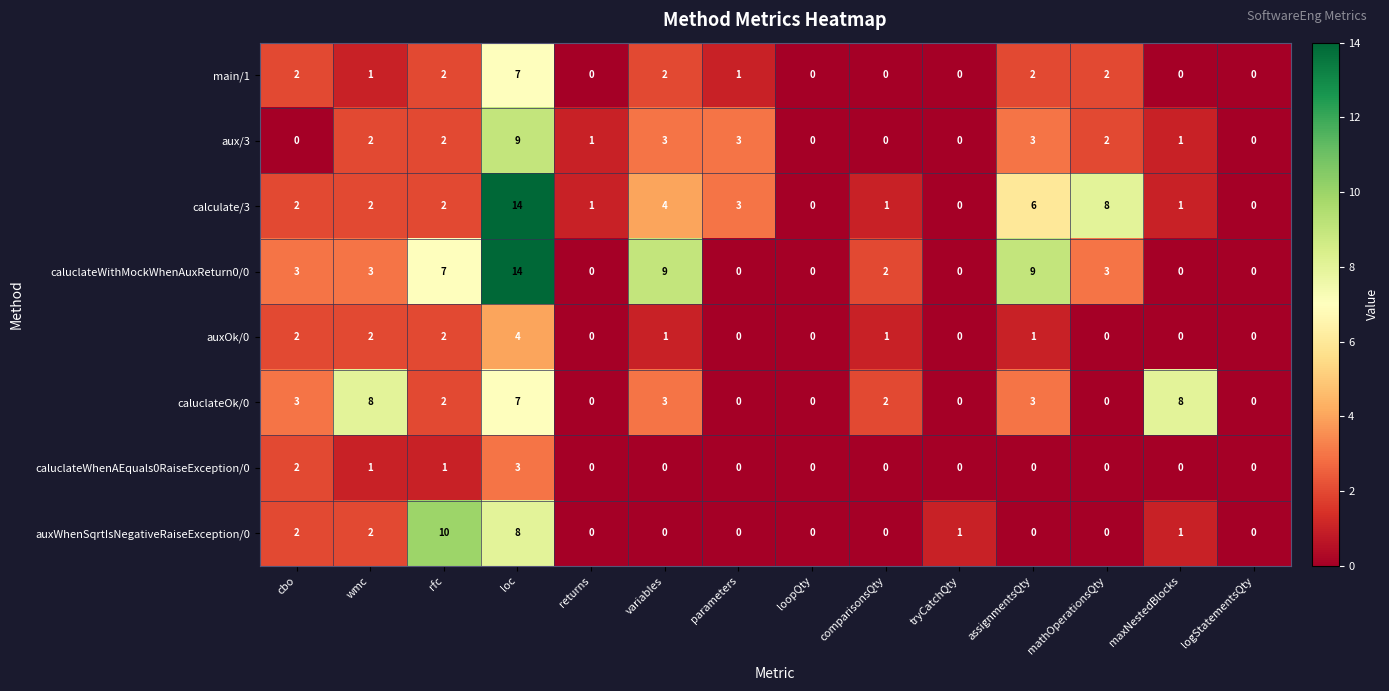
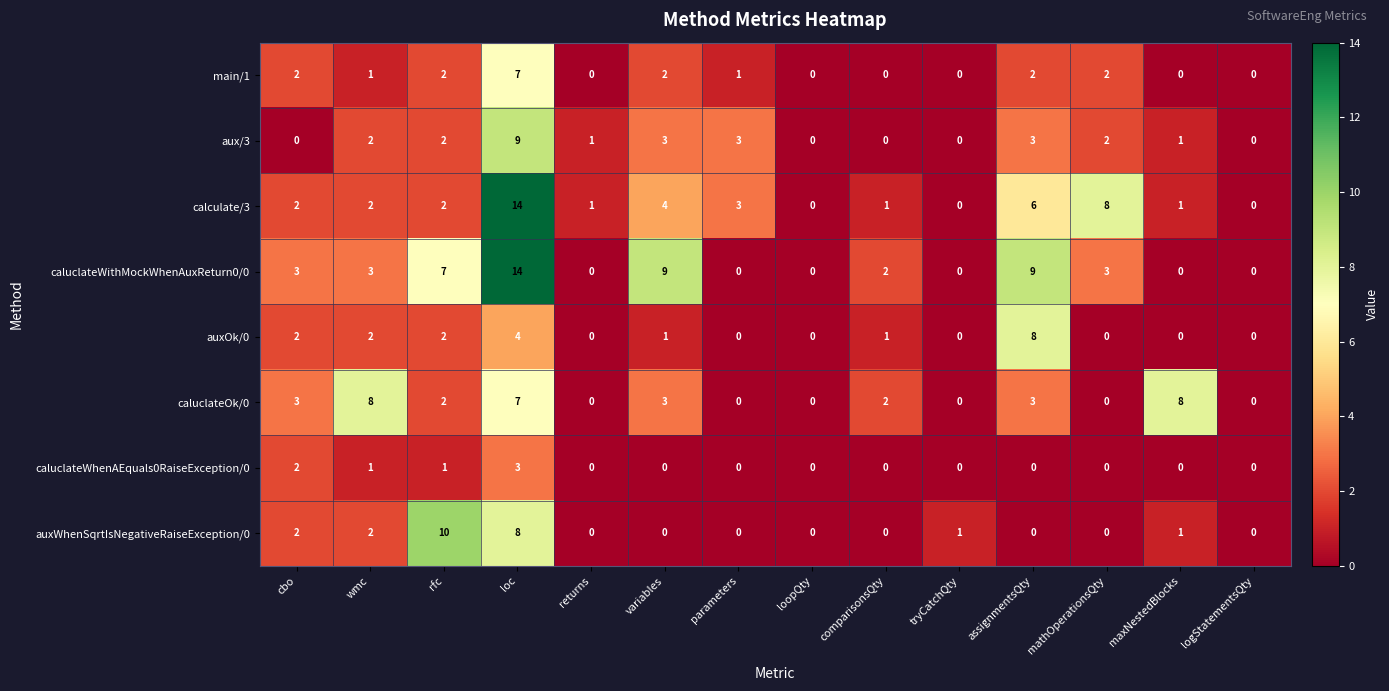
  {
    "main/1": {
      "cbo": 2,
      "wmc": 1,
      "rfc": 2,
      "loc": 7,
      "returns": 0,
      "variables": 2,
      "parameters": 1,
      "loopQty": 0,
      "comparisonsQty": 0,
      "tryCatchQty": 0,
      "assignmentsQty": 2,
      "mathOperationsQty": 2,
      "maxNestedBlocks": 0,
      "logStatementsQty": 0
    },
    "aux/3": {
      "cbo": 0,
      "wmc": 2,
      "rfc": 2,
      "loc": 9,
      "returns": 1,
      "variables": 3,
      "parameters": 3,
      "loopQty": 0,
      "comparisonsQty": 0,
      "tryCatchQty": 0,
      "assignmentsQty": 3,
      "mathOperationsQty": 2,
      "maxNestedBlocks": 1,
      "logStatementsQty": 0
    },
    "calculate/3": {
      "cbo": 2,
      "wmc": 2,
      "rfc": 2,
      "loc": 14,
      "returns": 1,
      "variables": 4,
      "parameters": 3,
      "loopQty": 0,
      "comparisonsQty": 1,
      "tryCatchQty": 0,
      "assignmentsQty": 6,
      "mathOperationsQty": 8,
      "maxNestedBlocks": 1,
      "logStatementsQty": 0
    },
    "caluclateWithMockWhenAuxReturn0/0": {
      "cbo": 3,
      "wmc": 3,
      "rfc": 7,
      "loc": 14,
      "returns": 0,
      "variables": 9,
      "parameters": 0,
      "loopQty": 0,
      "comparisonsQty": 2,
      "tryCatchQty": 0,
      "assignmentsQty": 9,
      "mathOperationsQty": 3,
      "maxNestedBlocks": 0,
      "logStatementsQty": 0
    },
    "auxOk/0": {
      "cbo": 2,
      "wmc": 2,
      "rfc": 2,
      "loc": 4,
      "returns": 0,
      "variables": 1,
      "parameters": 0,
      "loopQty": 0,
      "comparisonsQty": 1,
      "tryCatchQty": 0,
-     "assignmentsQty": 1,
+     "assignmentsQty": 8,
      "mathOperationsQty": 0,
      "maxNestedBlocks": 0,
      "logStatementsQty": 0
    },
    "caluclateOk/0": {
      "cbo": 3,
      "wmc": 8,
      "rfc": 2,
      "loc": 7,
      "returns": 0,
      "variables": 3,
      "parameters": 0,
      "loopQty": 0,
      "comparisonsQty": 2,
      "tryCatchQty": 0,
      "assignmentsQty": 3,
      "mathOperationsQty": 0,
      "maxNestedBlocks": 8,
      "logStatementsQty": 0
    },
    "caluclateWhenAEquals0RaiseException/0": {
      "cbo": 2,
      "wmc": 1,
      "rfc": 1,
      "loc": 3,
      "returns": 0,
      "variables": 0,
      "parameters": 0,
      "loopQty": 0,
      "comparisonsQty": 0,
      "tryCatchQty": 0,
      "assignmentsQty": 0,
      "mathOperationsQty": 0,
      "maxNestedBlocks": 0,
      "logStatementsQty": 0
    },
    "auxWhenSqrtIsNegativeRaiseException/0": {
      "cbo": 2,
      "wmc": 2,
      "rfc": 10,
      "loc": 8,
      "returns": 0,
      "variables": 0,
      "parameters": 0,
      "loopQty": 0,
      "comparisonsQty": 0,
      "tryCatchQty": 1,
      "assignmentsQty": 0,
      "mathOperationsQty": 0,
      "maxNestedBlocks": 1,
      "logStatementsQty": 0
    }
  }
